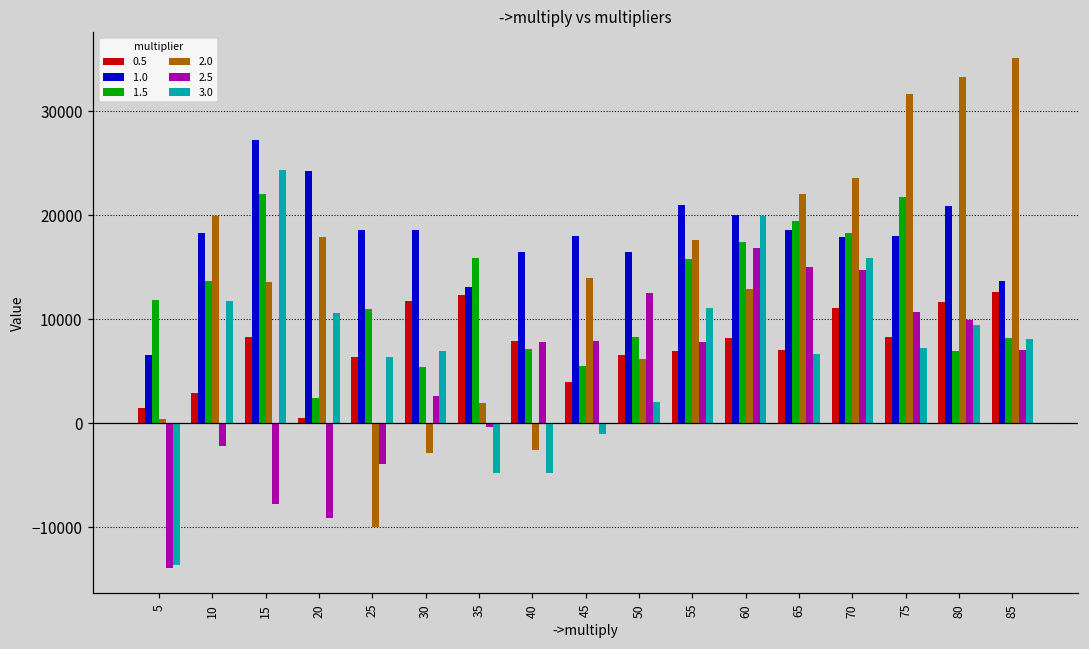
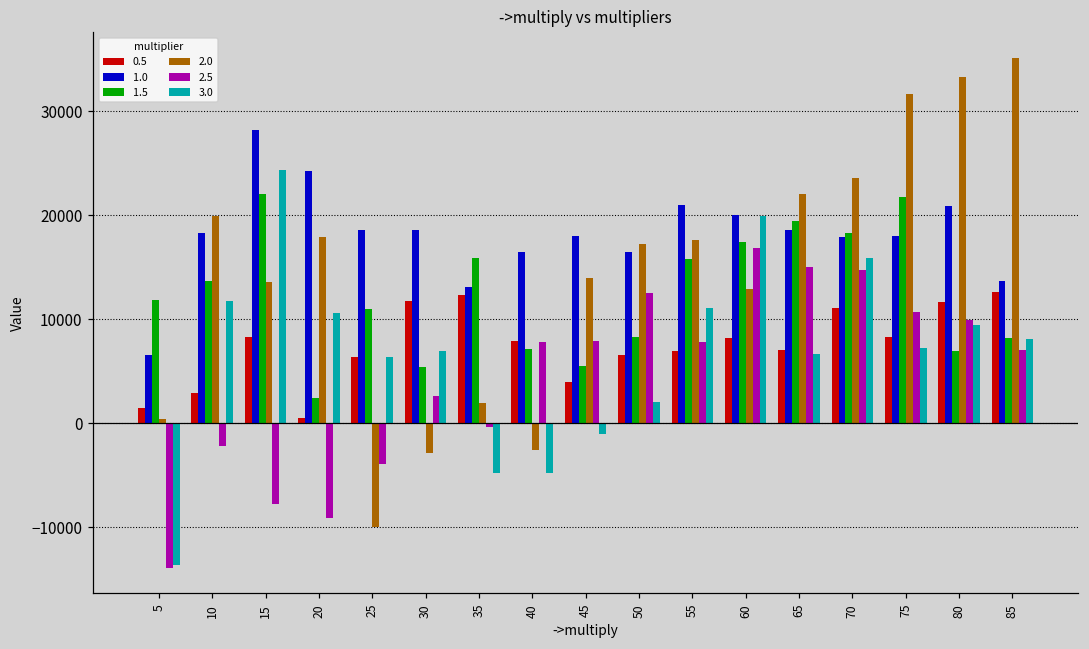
  {
    "0.5": {
      "5": 1000,
      "10": 3000,
      "15": 8000,
      "20": 1000,
      "25": 6000,
      "30": 12000,
      "35": 12000,
      "40": 8000,
      "45": 4000,
      "50": 7000,
      "55": 7000,
      "60": 8000,
      "65": 7000,
      "70": 11000,
      "75": 8000,
      "80": 12000,
      "85": 13000
    },
    "1.0": {
      "5": 7000,
      "10": 18000,
-     "15": 27000,
+     "15": 28000,
      "20": 24000,
      "25": 19000,
      "30": 19000,
      "35": 13000,
      "40": 16000,
      "45": 18000,
      "50": 16000,
      "55": 21000,
      "60": 20000,
      "65": 19000,
      "70": 18000,
      "75": 18000,
      "80": 21000,
      "85": 14000
    },
    "1.5": {
      "5": 12000,
      "10": 14000,
      "15": 22000,
      "20": 2000,
      "25": 11000,
      "30": 5000,
      "35": 16000,
      "40": 7000,
      "45": 6000,
      "50": 8000,
      "55": 16000,
      "60": 17000,
      "65": 19000,
      "70": 18000,
      "75": 22000,
      "80": 7000,
      "85": 8000
    },
    "2.0": {
      "5": 0,
      "10": 20000,
      "15": 14000,
      "20": 18000,
      "25": -10000,
      "30": -3000,
      "35": 2000,
      "40": -3000,
      "45": 14000,
-     "50": 6000,
+     "50": 17000,
      "55": 18000,
      "60": 13000,
      "65": 22000,
      "70": 24000,
      "75": 32000,
      "80": 33000,
      "85": 35000
    },
    "2.5": {
      "5": -14000,
      "10": -2000,
      "15": -8000,
      "20": -9000,
      "25": -4000,
      "30": 3000,
      "35": 0,
      "40": 8000,
      "45": 8000,
      "50": 13000,
      "55": 8000,
      "60": 17000,
      "65": 15000,
      "70": 15000,
      "75": 11000,
      "80": 10000,
      "85": 7000
    },
    "3.0": {
      "5": -14000,
      "10": 12000,
      "15": 24000,
      "20": 11000,
      "25": 6000,
      "30": 7000,
      "35": -5000,
      "40": -5000,
      "45": -1000,
      "50": 2000,
      "55": 11000,
      "60": 20000,
      "65": 7000,
      "70": 16000,
      "75": 7000,
      "80": 9000,
      "85": 8000
    }
  }
